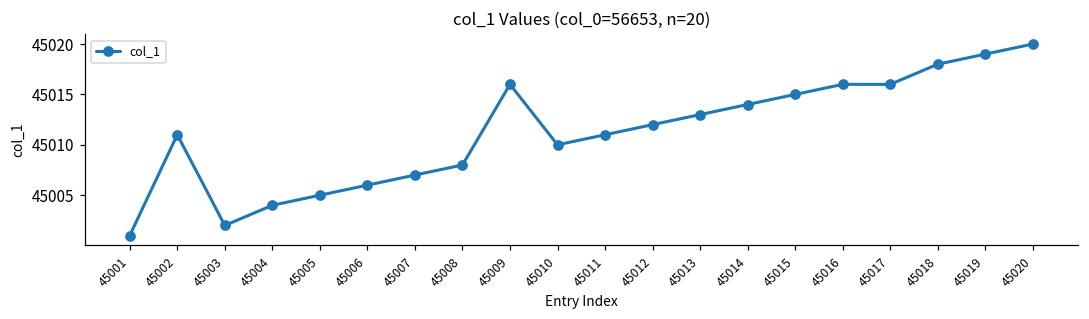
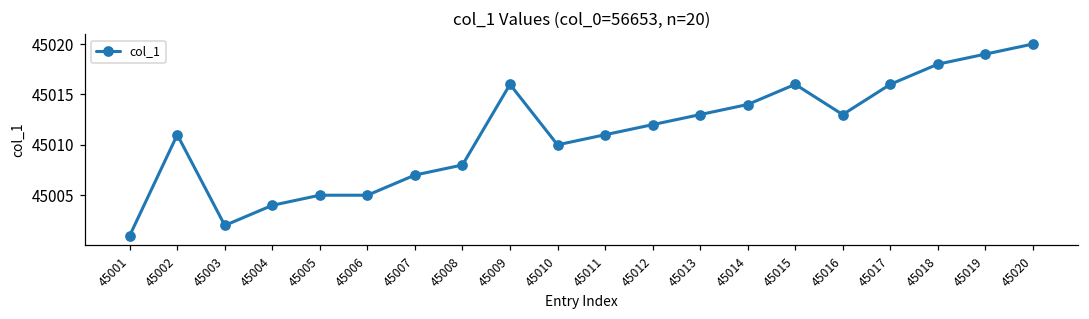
  {
    "45001": 45001,
    "45002": 45011,
    "45003": 45002,
    "45004": 45004,
    "45005": 45005,
-   "45006": 45006,
+   "45006": 45005,
    "45007": 45007,
    "45008": 45008,
    "45009": 45016,
    "45010": 45010,
    "45011": 45011,
    "45012": 45012,
    "45013": 45013,
    "45014": 45014,
-   "45015": 45015,
-   "45016": 45016,
+   "45015": 45016,
+   "45016": 45013,
    "45017": 45016,
    "45018": 45018,
    "45019": 45019,
    "45020": 45020
  }
